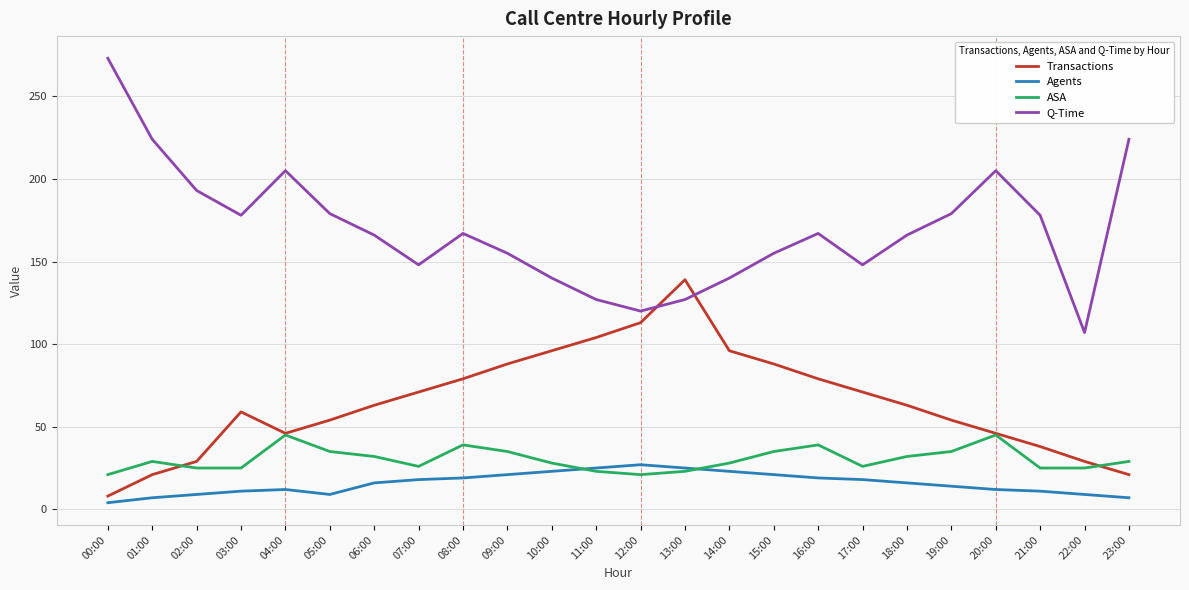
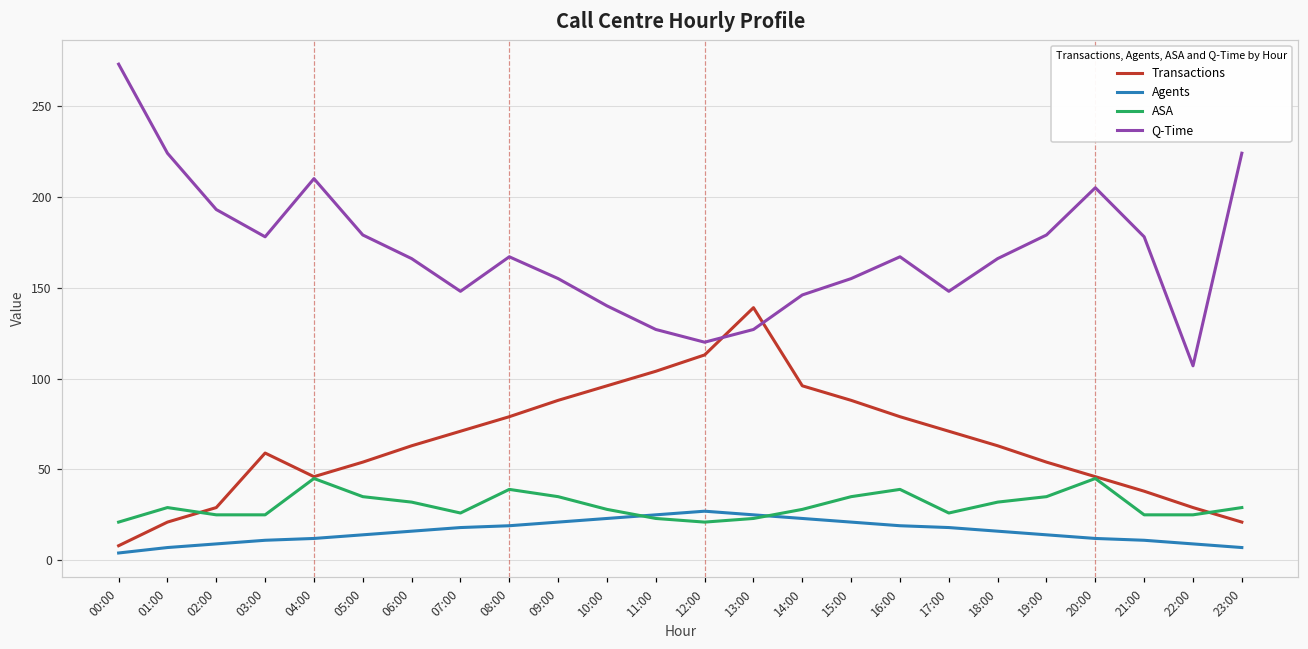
  {
    "Transactions": {
      "00:00": 8,
      "01:00": 21,
      "02:00": 29,
      "03:00": 59,
      "05:00": 54,
      "06:00": 63,
      "07:00": 71,
      "08:00": 79,
      "09:00": 88,
      "10:00": 96,
      "11:00": 104,
      "12:00": 113,
      "13:00": 139,
      "14:00": 96,
      "15:00": 88,
      "16:00": 79,
      "17:00": 71,
      "18:00": 63,
      "19:00": 54,
      "21:00": 38,
      "22:00": 29,
      "23:00": 21
    },
    "Agents": {
      "00:00": 4,
      "01:00": 7,
      "02:00": 9,
      "03:00": 11,
      "04:00": 12,
-     "05:00": 9,
+     "05:00": 14,
      "06:00": 16,
      "07:00": 18,
      "08:00": 19,
      "09:00": 21,
      "10:00": 23,
      "11:00": 25,
      "12:00": 27,
      "13:00": 25,
      "14:00": 23,
      "15:00": 21,
      "16:00": 19,
      "17:00": 18,
      "18:00": 16,
      "19:00": 14,
      "20:00": 12,
      "21:00": 11,
      "22:00": 9,
      "23:00": 7
    },
    "ASA": {
      "00:00": 21,
      "01:00": 29,
      "02:00": 25,
      "03:00": 25,
      "05:00": 35,
      "06:00": 32,
      "07:00": 26,
      "08:00": 39,
      "09:00": 35,
      "10:00": 28,
      "11:00": 23,
      "12:00": 21,
      "13:00": 23,
      "14:00": 28,
      "15:00": 35,
      "16:00": 39,
      "17:00": 26,
      "18:00": 32,
      "19:00": 35,
      "21:00": 25,
      "22:00": 25,
      "23:00": 29
    },
    "Q-Time": {
      "00:00": 273,
      "01:00": 224,
      "02:00": 193,
      "03:00": 178,
-     "04:00": 205,
+     "04:00": 210,
      "05:00": 179,
      "06:00": 166,
      "07:00": 148,
      "08:00": 167,
      "09:00": 155,
      "10:00": 140,
      "11:00": 127,
      "12:00": 120,
      "13:00": 127,
-     "14:00": 140,
+     "14:00": 146,
      "15:00": 155,
      "16:00": 167,
      "17:00": 148,
      "18:00": 166,
      "19:00": 179,
      "20:00": 205,
      "21:00": 178,
      "22:00": 107,
      "23:00": 224
    }
  }
